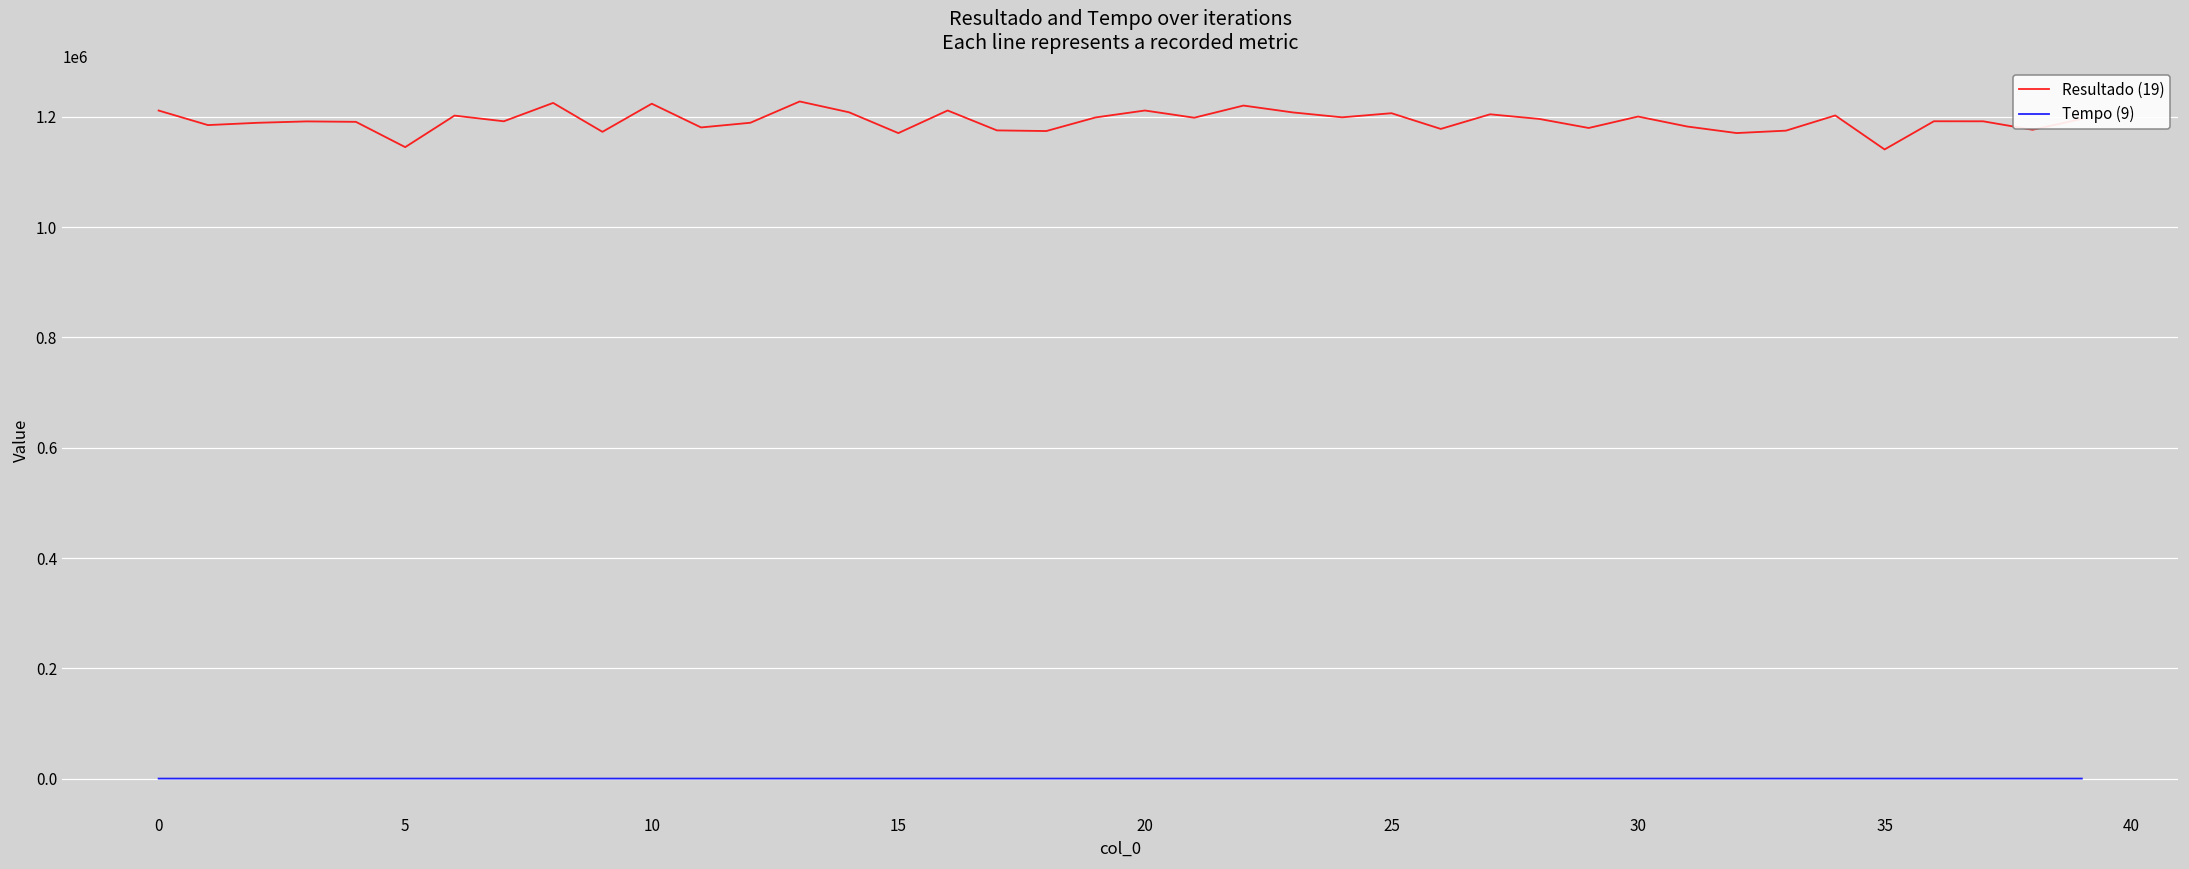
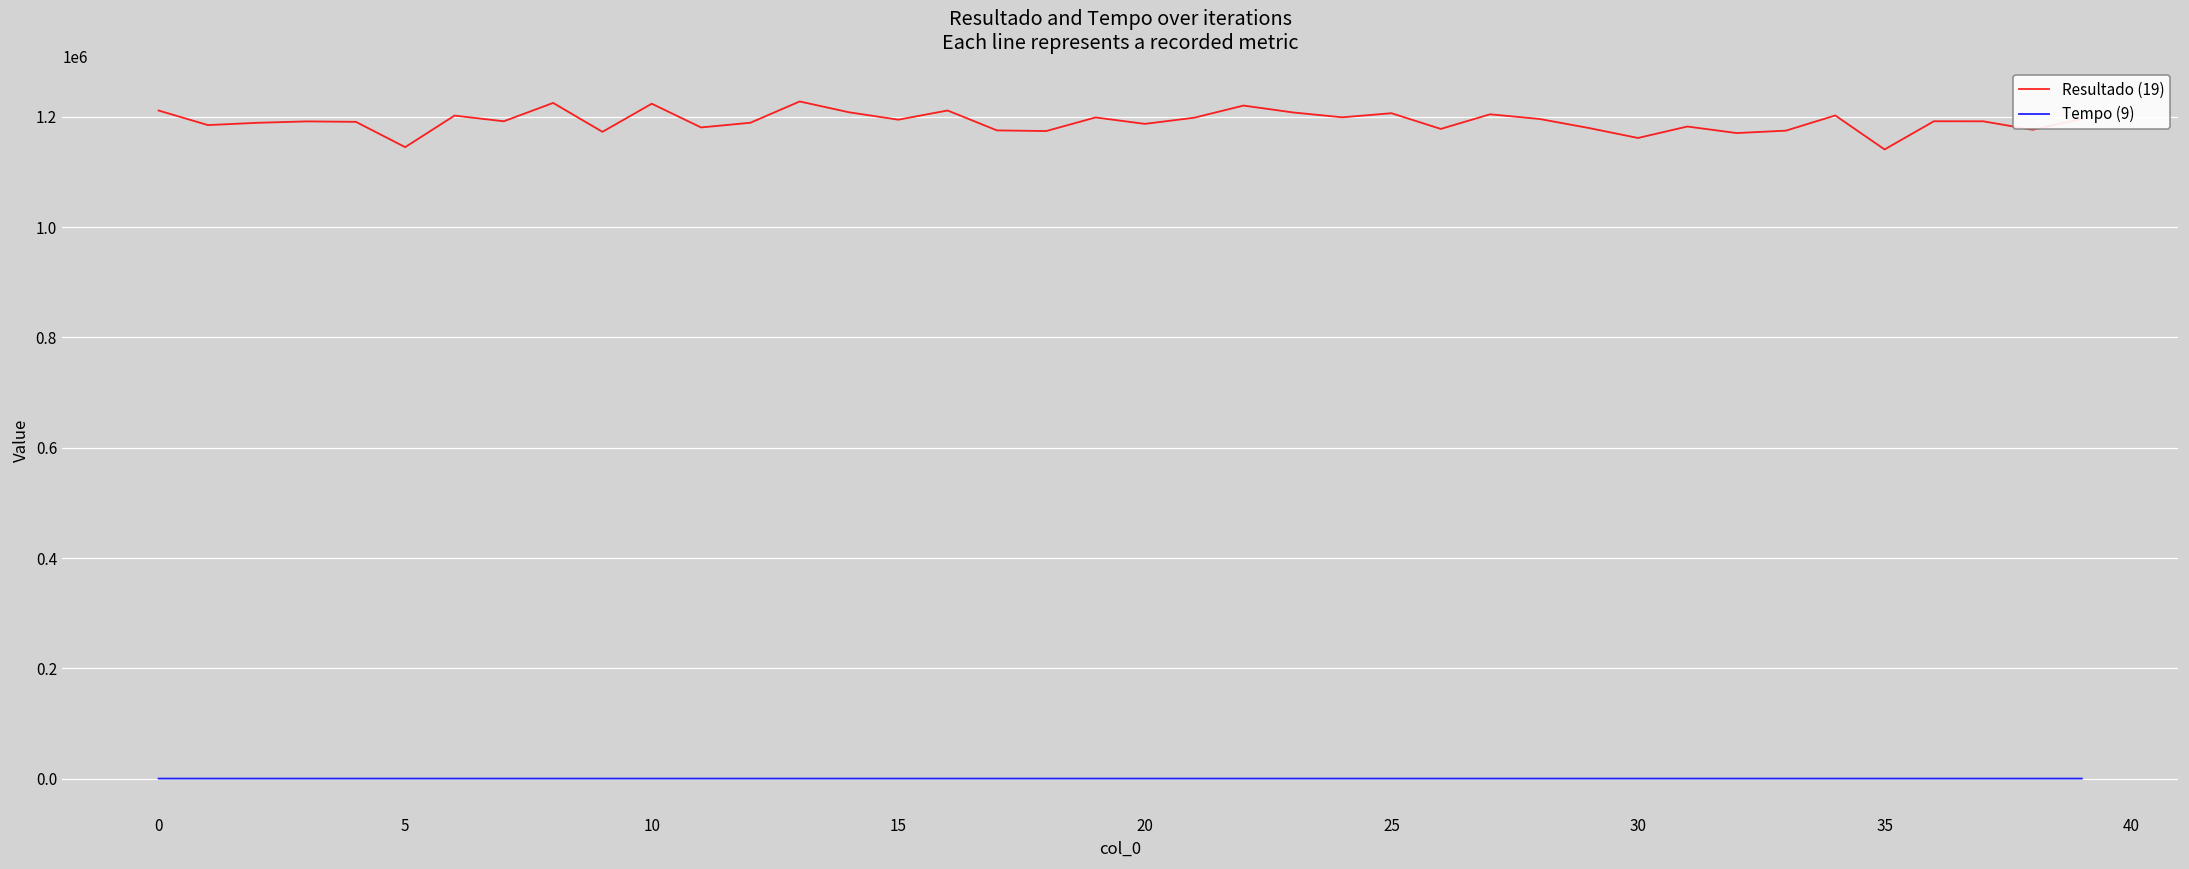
  {
    "Resultado (19)": {
      "0": 1210000,
      "5": 1150000,
      "10": 1220000,
-     "15": 1170000,
-     "20": 1210000,
+     "15": 1190000,
+     "20": 1190000,
      "25": 1210000,
-     "30": 1200000,
+     "30": 1160000,
      "35": 1140000
    },
    "Tempo (9)": {
      "0": 0,
      "5": 0,
      "10": 0,
      "15": 0,
      "20": 0,
      "25": 0,
      "30": 0,
      "35": 0
    }
  }
